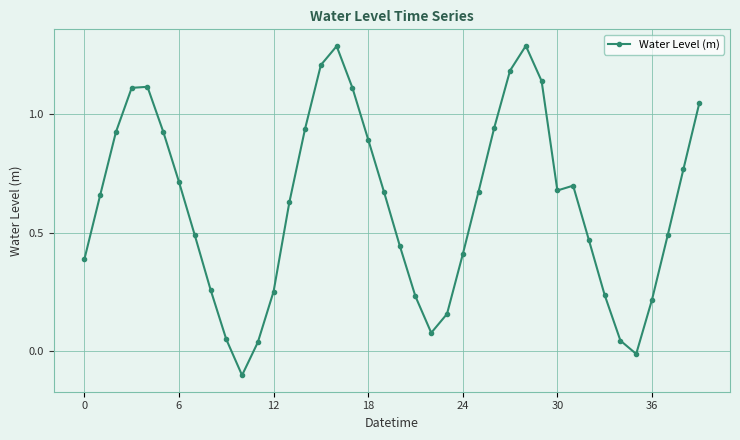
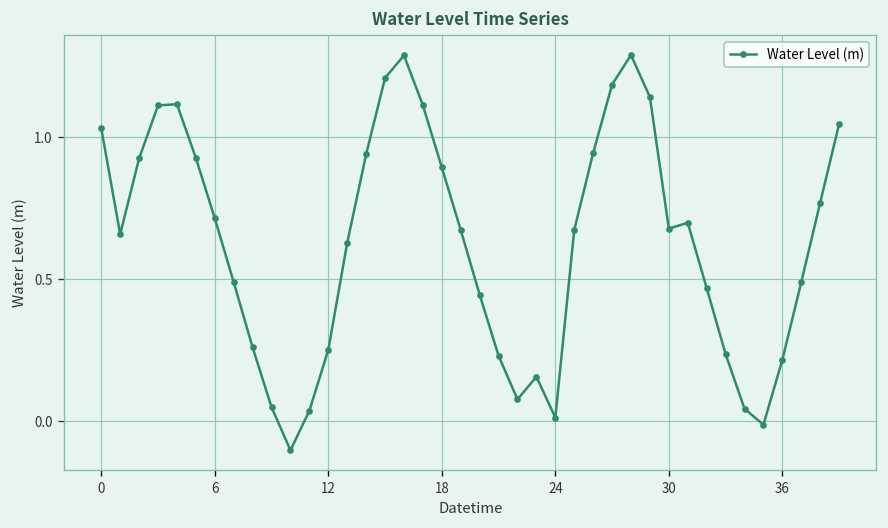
  {
-   "0": 0.39,
+   "0": 1.03,
    "6": 0.71,
    "12": 0.25,
    "18": 0.89,
-   "24": 0.41,
+   "24": 0.01,
    "30": 0.68,
    "36": 0.22
  }
